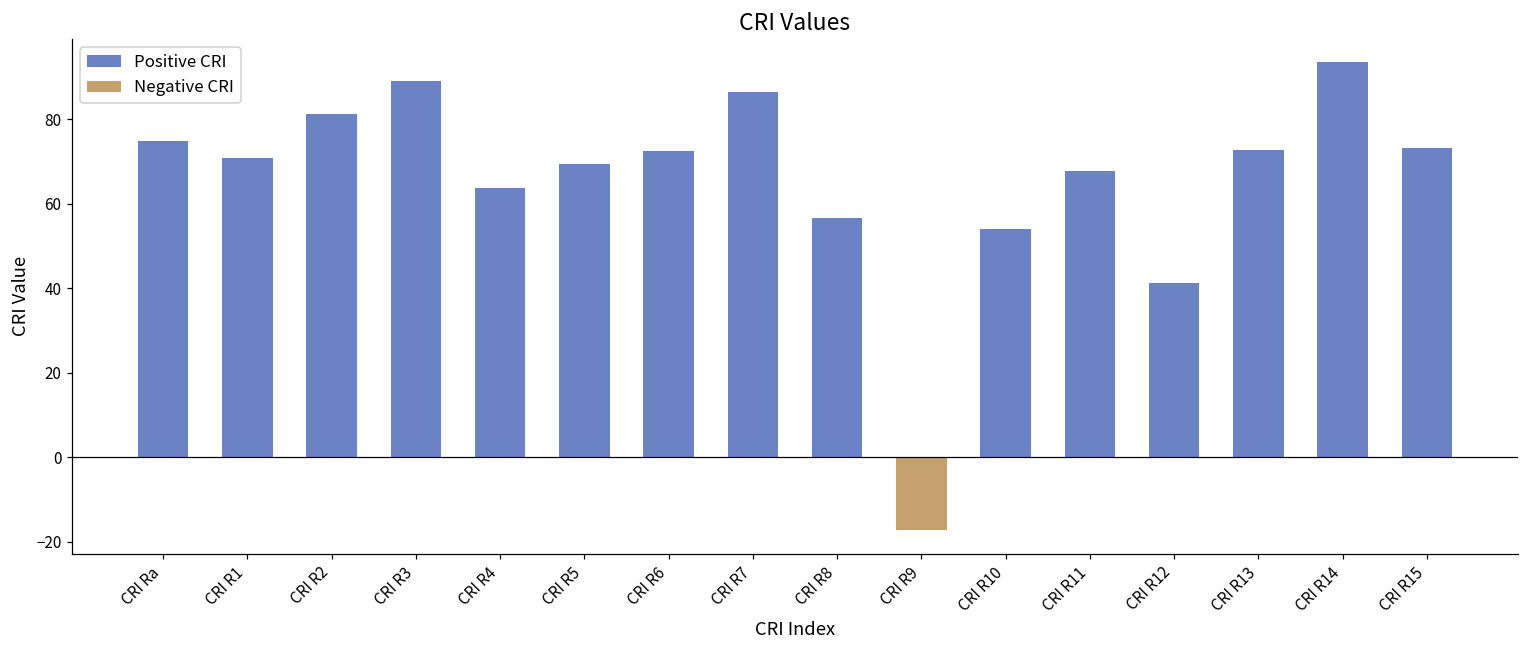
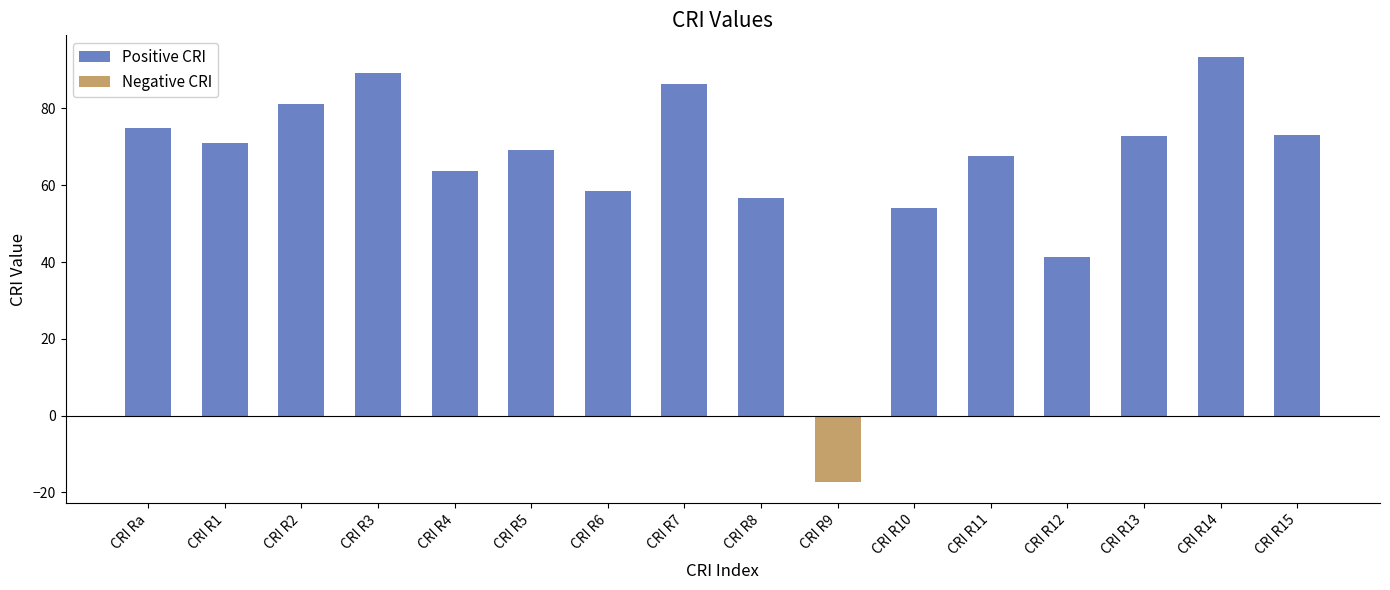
  {
    "CRI Ra": 75,
    "CRI R1": 71,
    "CRI R2": 81,
    "CRI R3": 89,
    "CRI R4": 64,
    "CRI R5": 69,
-   "CRI R6": 73,
+   "CRI R6": 59,
    "CRI R7": 86,
    "CRI R8": 57,
    "CRI R9": -17,
    "CRI R10": 54,
    "CRI R11": 68,
    "CRI R12": 41,
    "CRI R13": 73,
    "CRI R14": 94,
    "CRI R15": 73
  }
